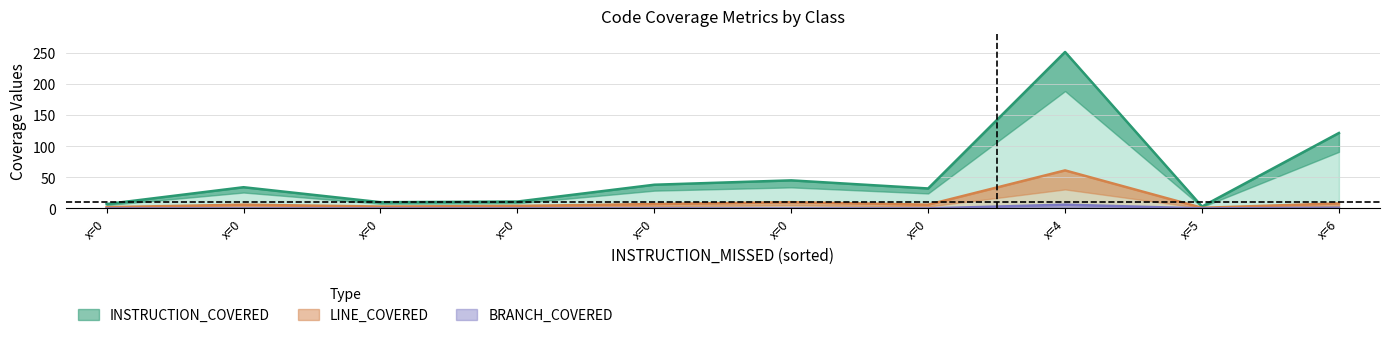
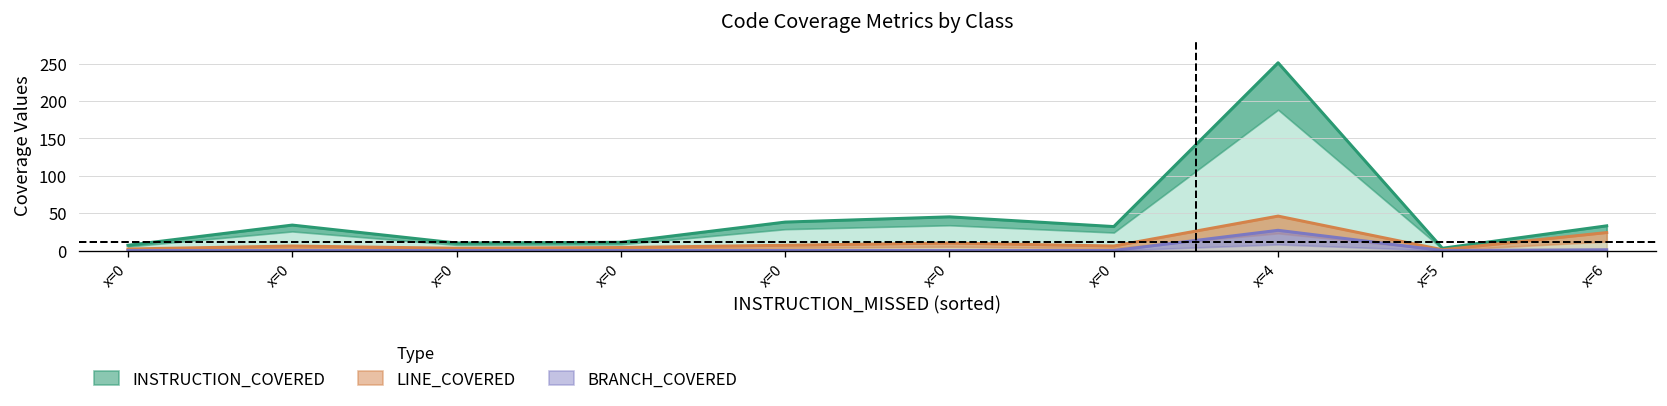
  {
    "INSTRUCTION_COVERED": {
      "x=4": 250,
-     "x=6": 120
+     "x=6": 30
    },
    "LINE_COVERED": {
-     "x=4": 60,
-     "x=6": 10
+     "x=4": 50,
+     "x=6": 20
    },
    "BRANCH_COVERED": {
-     "x=4": 10,
+     "x=4": 30,
      "x=6": 0
    }
  }
